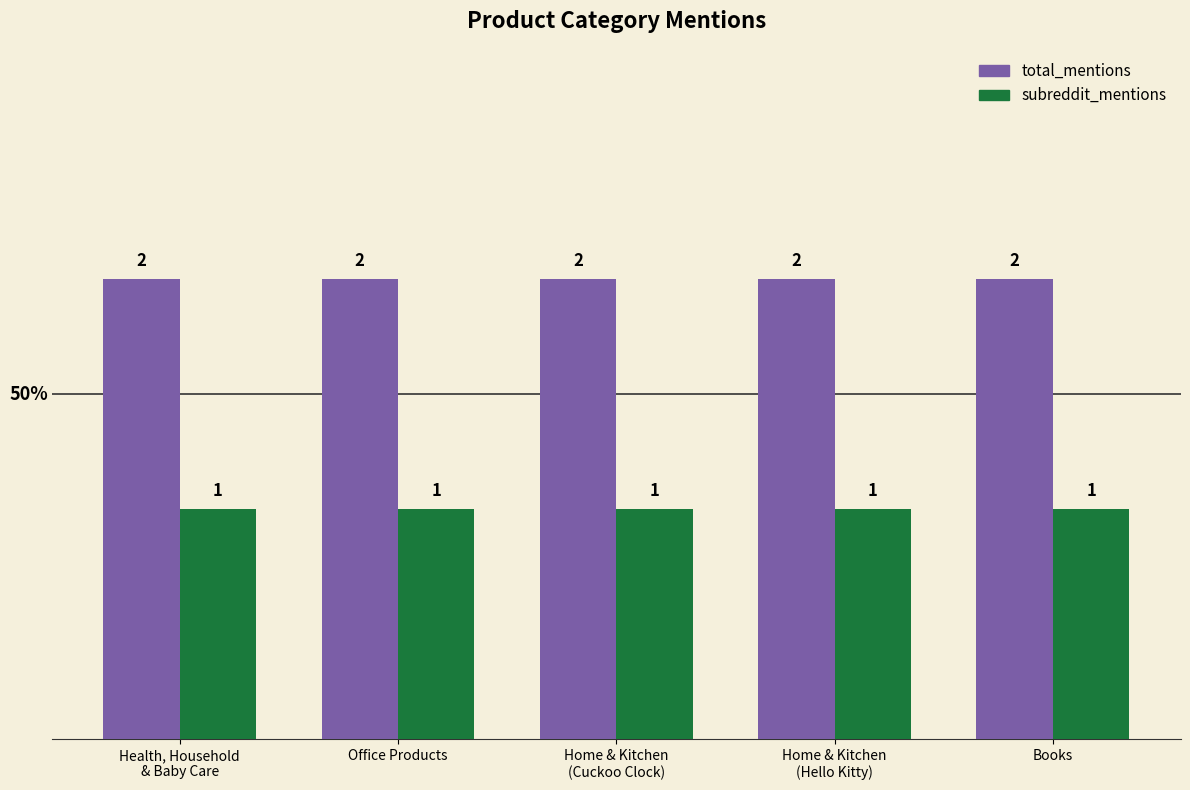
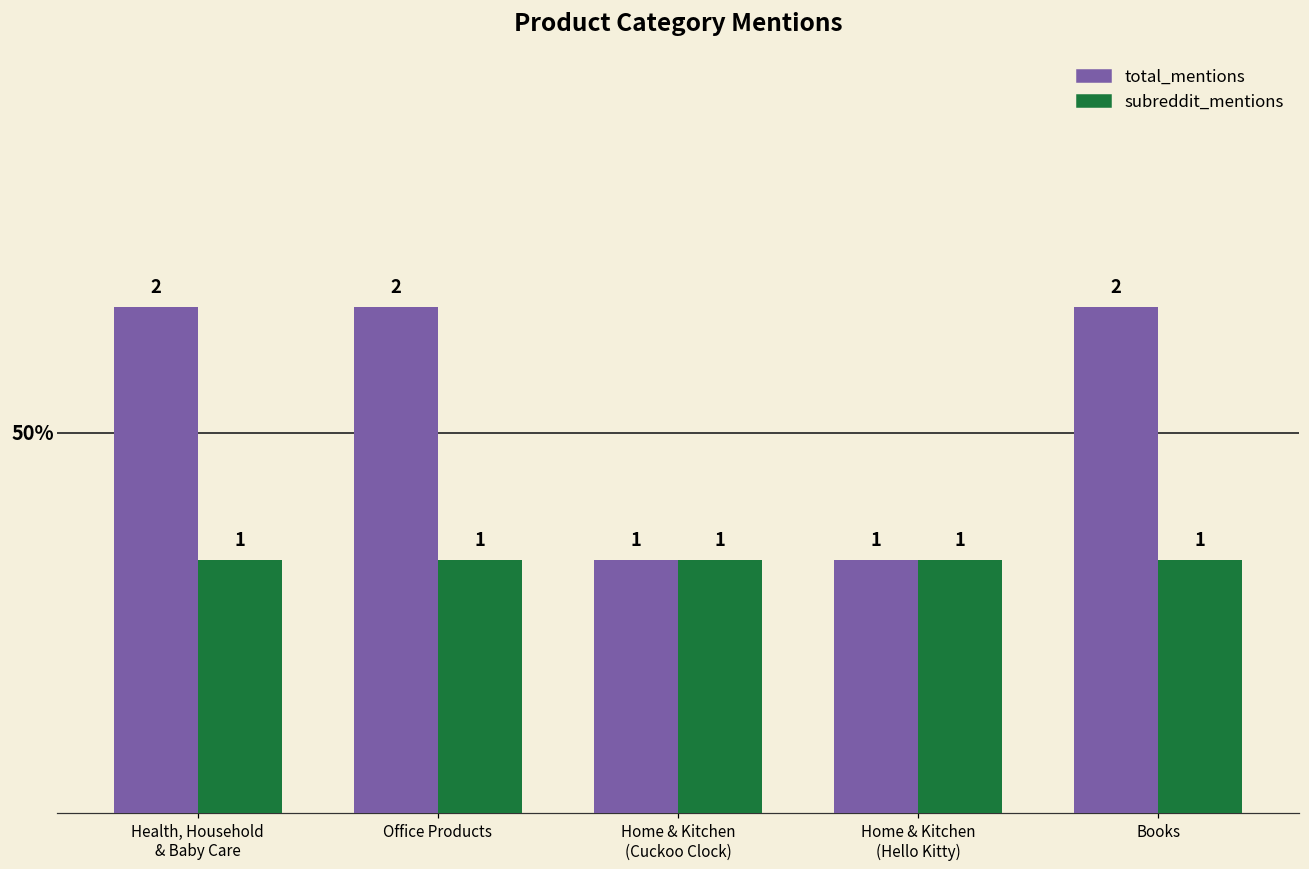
  {
    "total_mentions": {
      "Health, Household & Baby Care": 2,
      "Office Products": 2,
-     "Home & Kitchen (Cuckoo Clock)": 2,
-     "Home & Kitchen (Hello Kitty)": 2,
+     "Home & Kitchen (Cuckoo Clock)": 1,
+     "Home & Kitchen (Hello Kitty)": 1,
      "Books": 2
    },
    "subreddit_mentions": {
      "Health, Household & Baby Care": 1,
      "Office Products": 1,
      "Home & Kitchen (Cuckoo Clock)": 1,
      "Home & Kitchen (Hello Kitty)": 1,
      "Books": 1
    }
  }
